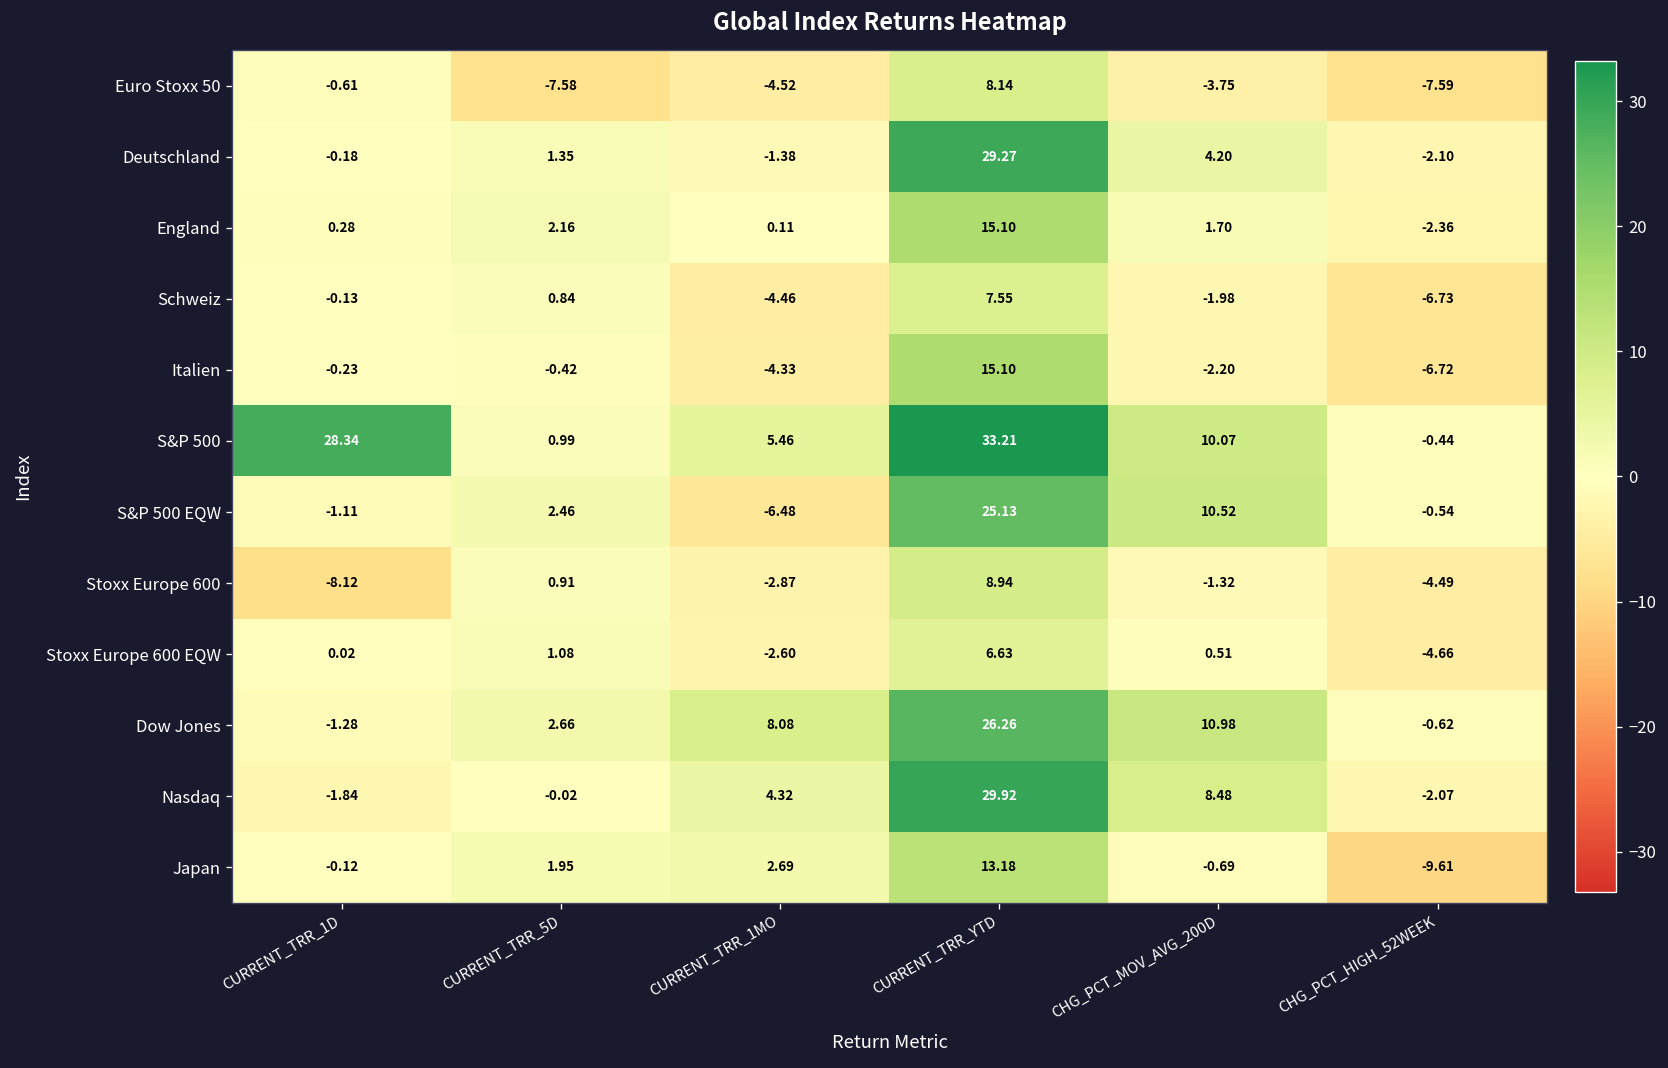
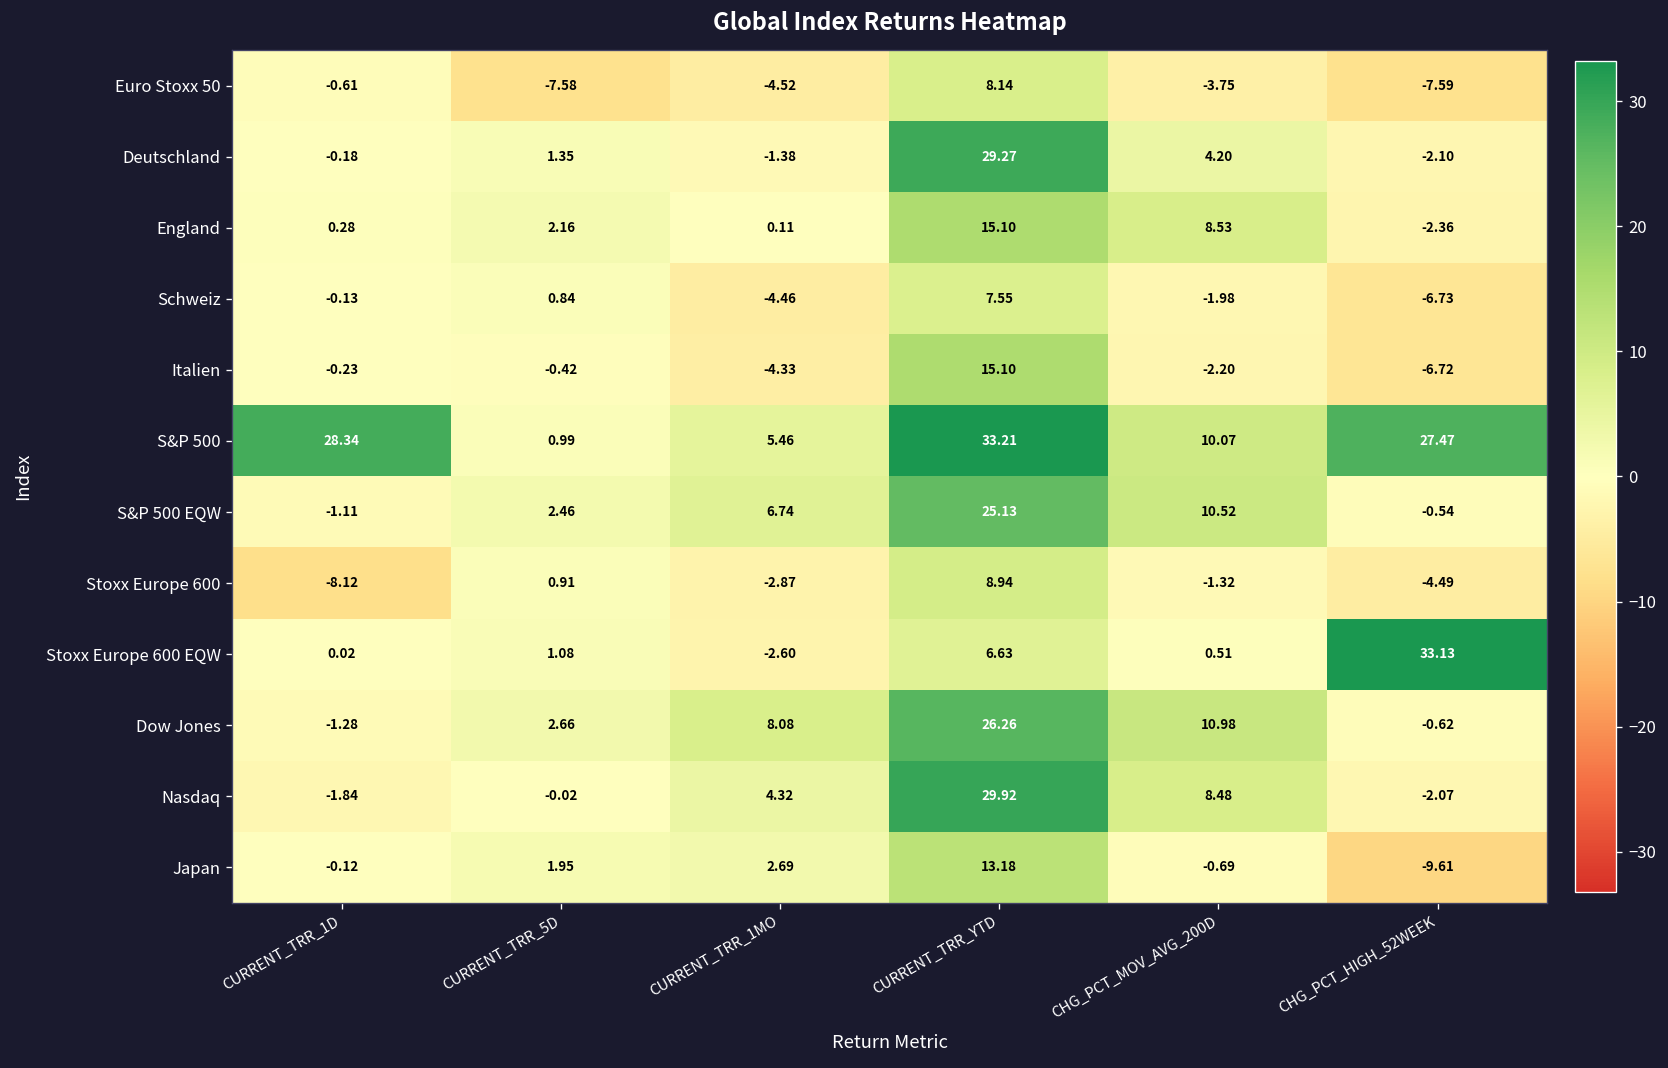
  {
    "Euro Stoxx 50": {
      "CURRENT_TRR_1D": -0.61,
      "CURRENT_TRR_5D": -7.58,
      "CURRENT_TRR_1MO": -4.52,
      "CURRENT_TRR_YTD": 8.14,
      "CHG_PCT_MOV_AVG_200D": -3.75,
      "CHG_PCT_HIGH_52WEEK": -7.59
    },
    "Deutschland": {
      "CURRENT_TRR_1D": -0.18,
      "CURRENT_TRR_5D": 1.35,
      "CURRENT_TRR_1MO": -1.38,
      "CURRENT_TRR_YTD": 29.27,
      "CHG_PCT_MOV_AVG_200D": 4.20,
      "CHG_PCT_HIGH_52WEEK": -2.10
    },
    "England": {
      "CURRENT_TRR_1D": 0.28,
      "CURRENT_TRR_5D": 2.16,
      "CURRENT_TRR_1MO": 0.11,
      "CURRENT_TRR_YTD": 15.10,
-     "CHG_PCT_MOV_AVG_200D": 1.70,
+     "CHG_PCT_MOV_AVG_200D": 8.53,
      "CHG_PCT_HIGH_52WEEK": -2.36
    },
    "Schweiz": {
      "CURRENT_TRR_1D": -0.13,
      "CURRENT_TRR_5D": 0.84,
      "CURRENT_TRR_1MO": -4.46,
      "CURRENT_TRR_YTD": 7.55,
      "CHG_PCT_MOV_AVG_200D": -1.98,
      "CHG_PCT_HIGH_52WEEK": -6.73
    },
    "Italien": {
      "CURRENT_TRR_1D": -0.23,
      "CURRENT_TRR_5D": -0.42,
      "CURRENT_TRR_1MO": -4.33,
      "CURRENT_TRR_YTD": 15.10,
      "CHG_PCT_MOV_AVG_200D": -2.20,
      "CHG_PCT_HIGH_52WEEK": -6.72
    },
    "S&P 500": {
      "CURRENT_TRR_1D": 28.34,
      "CURRENT_TRR_5D": 0.99,
      "CURRENT_TRR_1MO": 5.46,
      "CURRENT_TRR_YTD": 33.21,
      "CHG_PCT_MOV_AVG_200D": 10.07,
-     "CHG_PCT_HIGH_52WEEK": -0.44
+     "CHG_PCT_HIGH_52WEEK": 27.47
    },
    "S&P 500 EQW": {
      "CURRENT_TRR_1D": -1.11,
      "CURRENT_TRR_5D": 2.46,
-     "CURRENT_TRR_1MO": -6.48,
+     "CURRENT_TRR_1MO": 6.74,
      "CURRENT_TRR_YTD": 25.13,
      "CHG_PCT_MOV_AVG_200D": 10.52,
      "CHG_PCT_HIGH_52WEEK": -0.54
    },
    "Stoxx Europe 600": {
      "CURRENT_TRR_1D": -8.12,
      "CURRENT_TRR_5D": 0.91,
      "CURRENT_TRR_1MO": -2.87,
      "CURRENT_TRR_YTD": 8.94,
      "CHG_PCT_MOV_AVG_200D": -1.32,
      "CHG_PCT_HIGH_52WEEK": -4.49
    },
    "Stoxx Europe 600 EQW": {
      "CURRENT_TRR_1D": 0.02,
      "CURRENT_TRR_5D": 1.08,
      "CURRENT_TRR_1MO": -2.60,
      "CURRENT_TRR_YTD": 6.63,
      "CHG_PCT_MOV_AVG_200D": 0.51,
-     "CHG_PCT_HIGH_52WEEK": -4.66
+     "CHG_PCT_HIGH_52WEEK": 33.13
    },
    "Dow Jones": {
      "CURRENT_TRR_1D": -1.28,
      "CURRENT_TRR_5D": 2.66,
      "CURRENT_TRR_1MO": 8.08,
      "CURRENT_TRR_YTD": 26.26,
      "CHG_PCT_MOV_AVG_200D": 10.98,
      "CHG_PCT_HIGH_52WEEK": -0.62
    },
    "Nasdaq": {
      "CURRENT_TRR_1D": -1.84,
      "CURRENT_TRR_5D": -0.02,
      "CURRENT_TRR_1MO": 4.32,
      "CURRENT_TRR_YTD": 29.92,
      "CHG_PCT_MOV_AVG_200D": 8.48,
      "CHG_PCT_HIGH_52WEEK": -2.07
    },
    "Japan": {
      "CURRENT_TRR_1D": -0.12,
      "CURRENT_TRR_5D": 1.95,
      "CURRENT_TRR_1MO": 2.69,
      "CURRENT_TRR_YTD": 13.18,
      "CHG_PCT_MOV_AVG_200D": -0.69,
      "CHG_PCT_HIGH_52WEEK": -9.61
    }
  }
